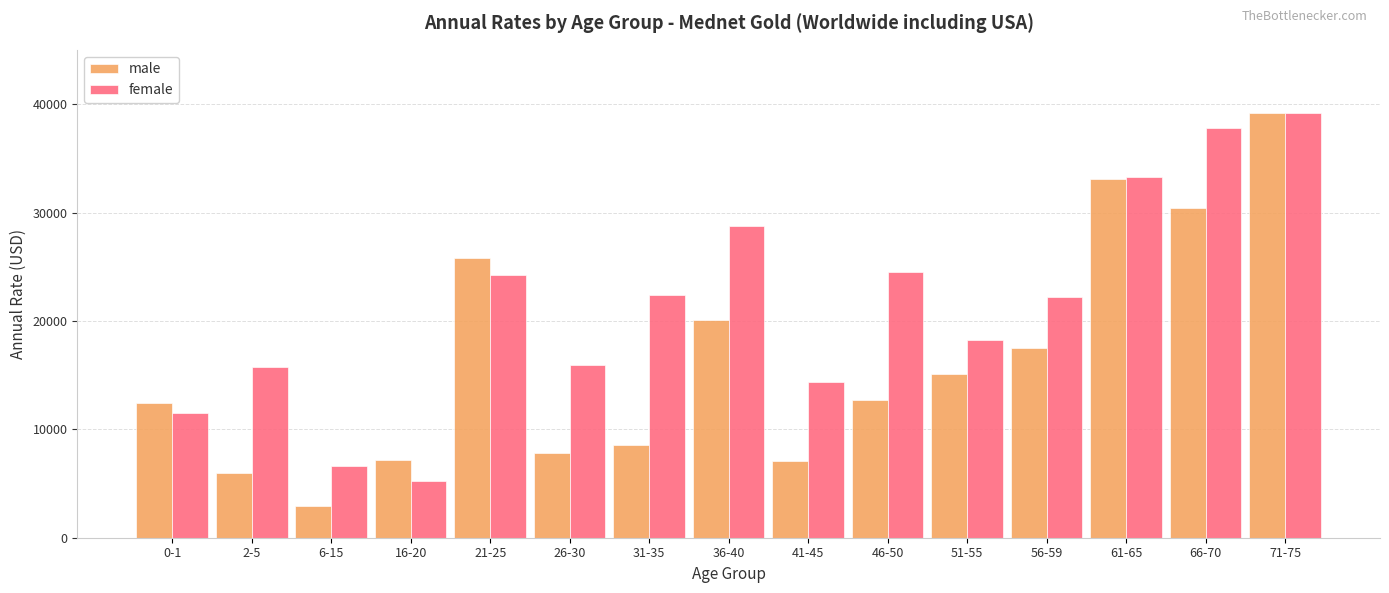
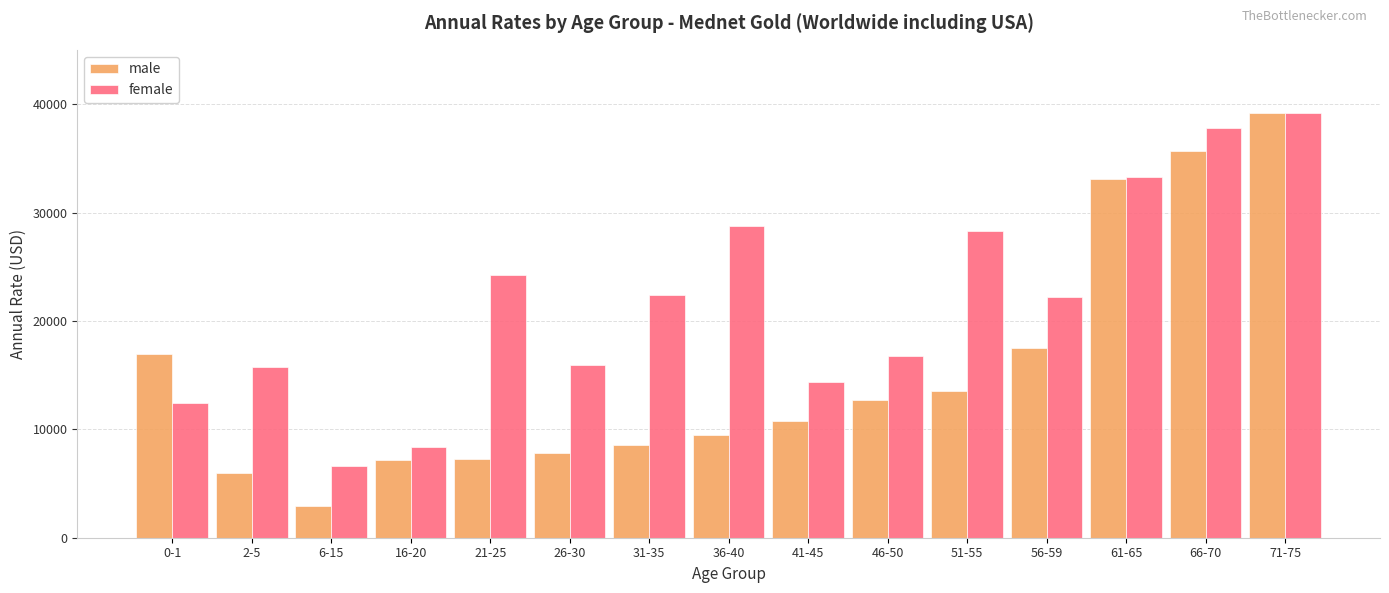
  {
    "male": {
-     "0-1": 12400,
+     "0-1": 17000,
      "2-5": 6000,
      "6-15": 2900,
      "16-20": 7200,
-     "21-25": 25800,
+     "21-25": 7200,
      "26-30": 7900,
      "31-35": 8500,
-     "36-40": 20100,
-     "41-45": 7100,
+     "36-40": 9500,
+     "41-45": 10700,
      "46-50": 12700,
-     "51-55": 15100,
+     "51-55": 13500,
      "56-59": 17500,
      "61-65": 33100,
-     "66-70": 30500,
+     "66-70": 35700,
      "71-75": 39200
    },
    "female": {
-     "0-1": 11600,
+     "0-1": 12400,
      "2-5": 15800,
      "6-15": 6600,
-     "16-20": 5200,
+     "16-20": 8400,
      "21-25": 24200,
      "26-30": 16000,
      "31-35": 22400,
      "36-40": 28800,
      "41-45": 14400,
-     "46-50": 24500,
-     "51-55": 18300,
+     "46-50": 16800,
+     "51-55": 28300,
      "56-59": 22200,
      "61-65": 33300,
      "66-70": 37800,
      "71-75": 39200
    }
  }
